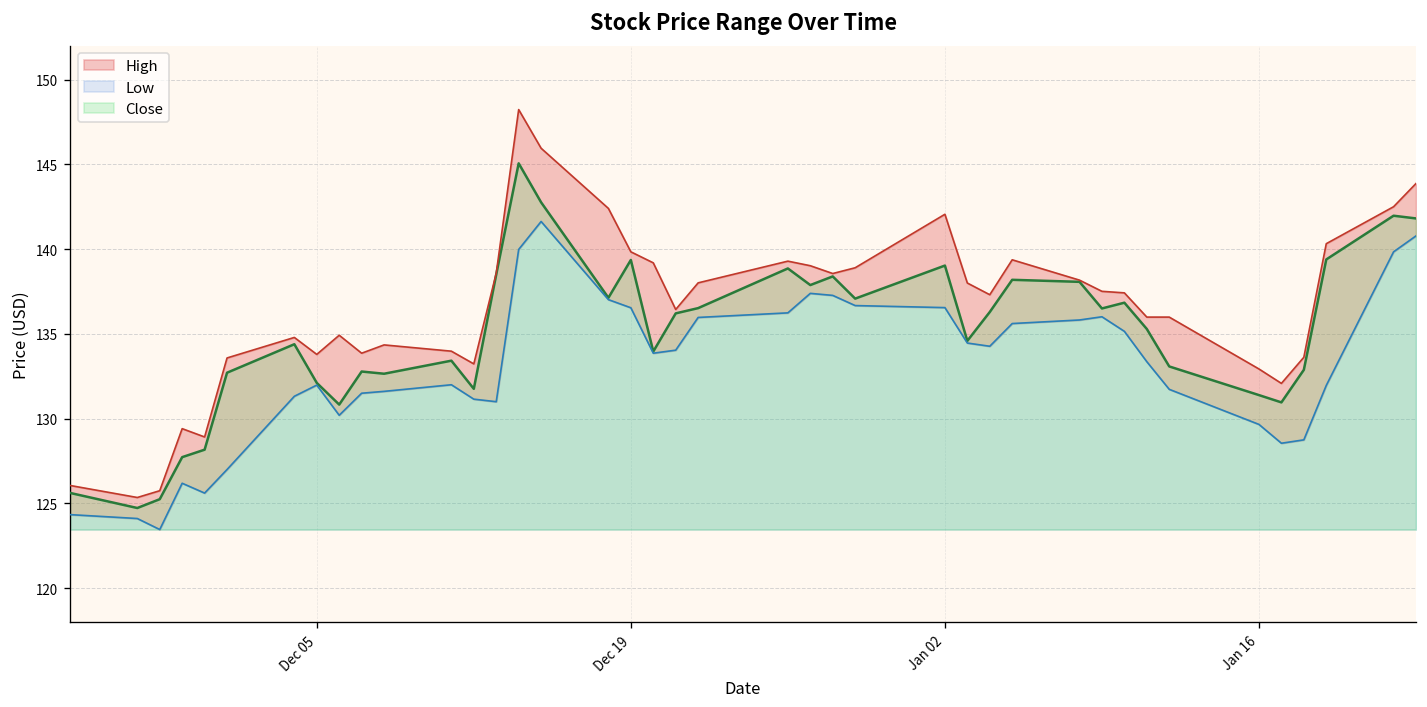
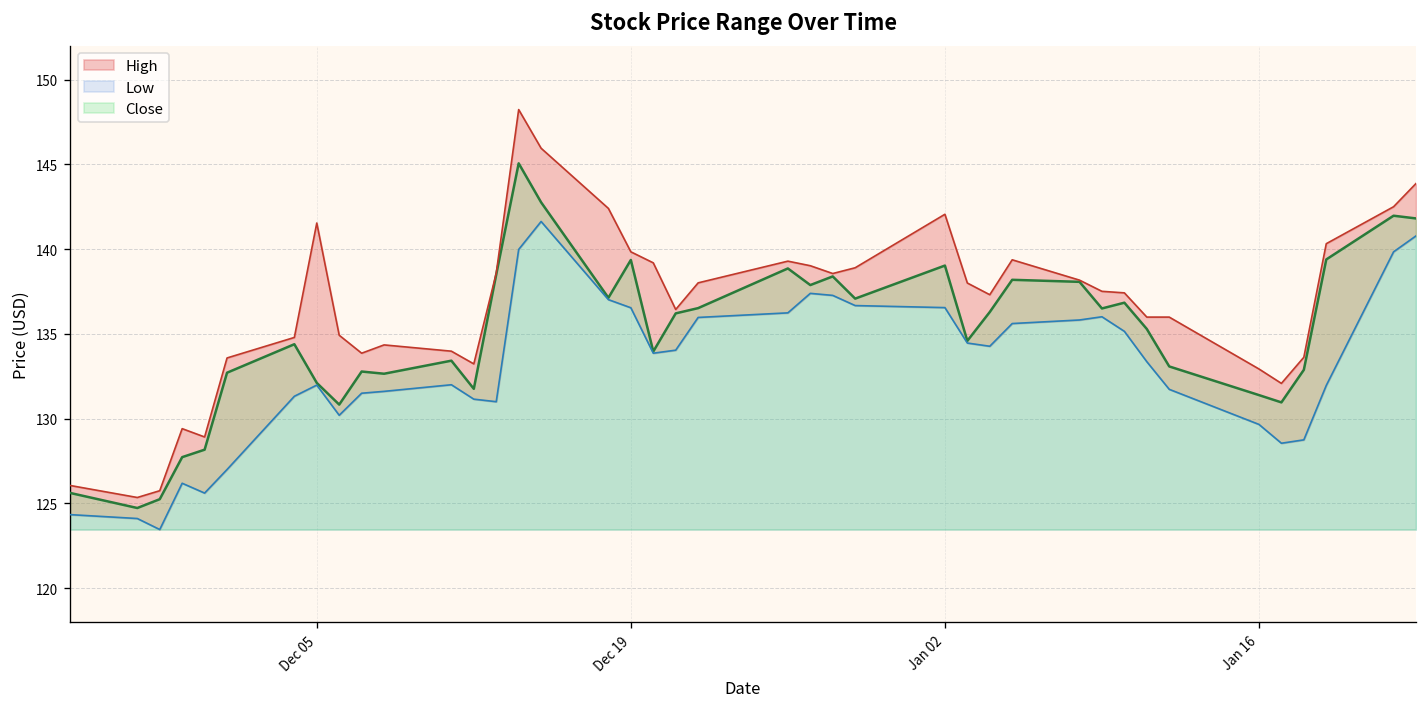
  {
    "High": {
-     "Dec 05": 133.8,
+     "Dec 05": 141.5,
      "Dec 19": 139.8,
      "Jan 02": 142.1,
      "Jan 16": 132.9
    }
  }
